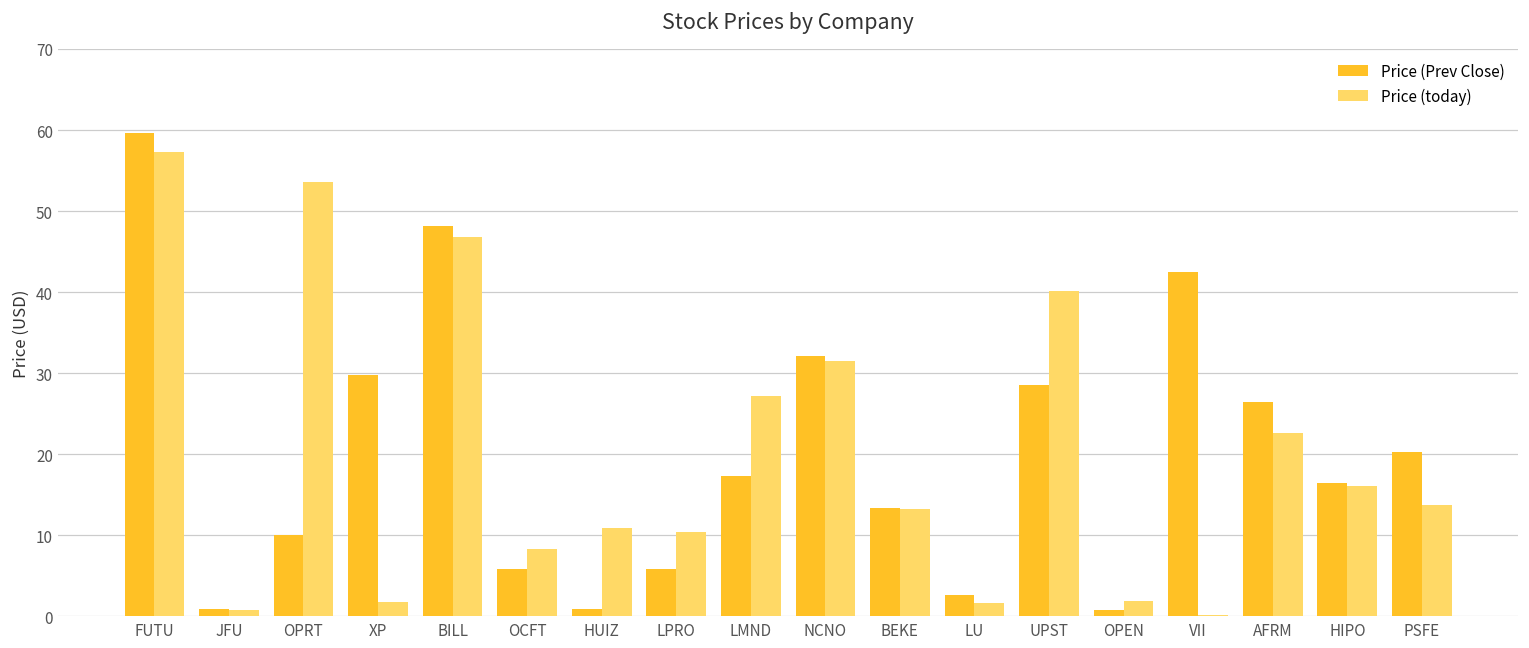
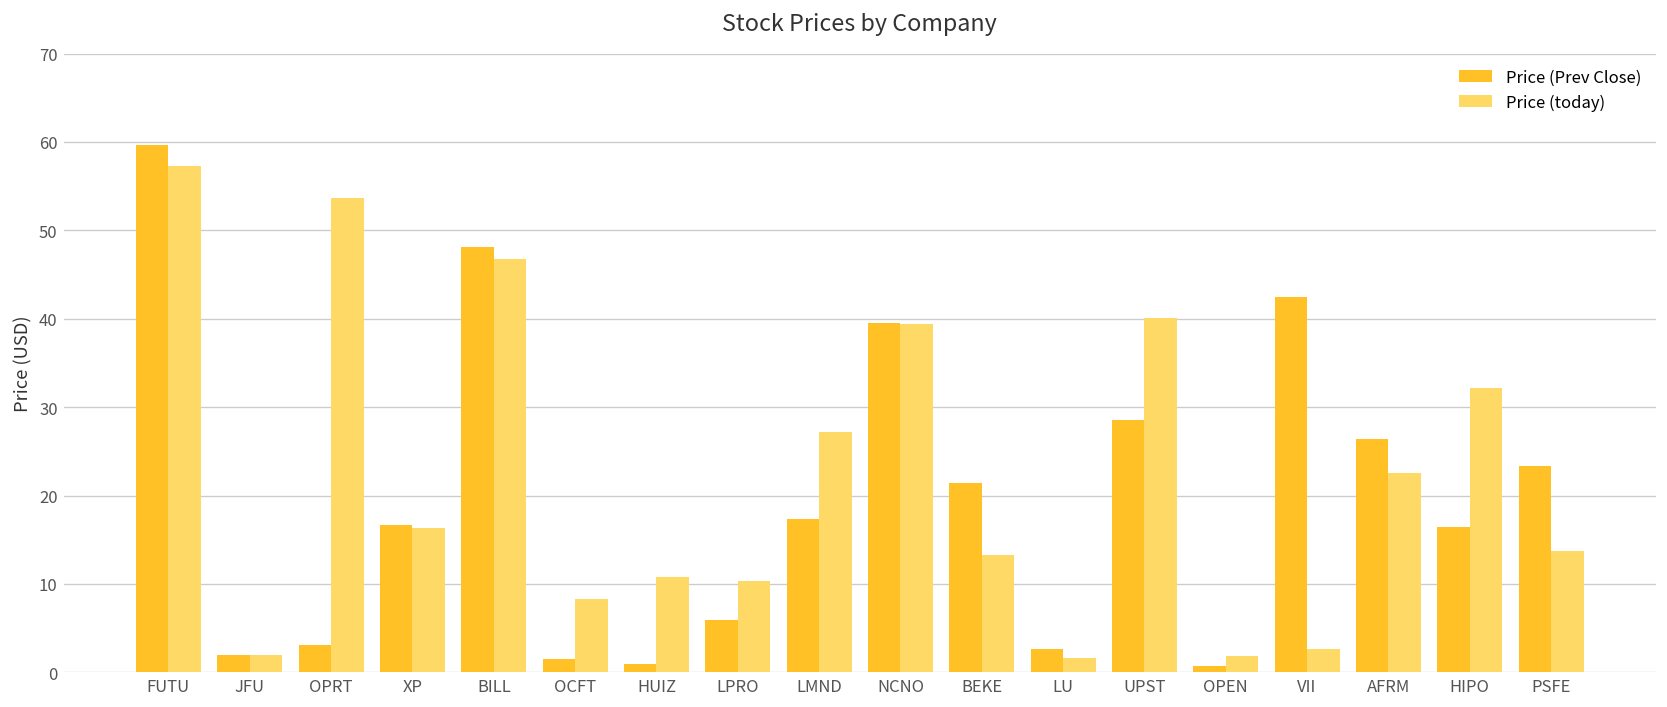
  {
    "Price (Prev Close)": {
      "FUTU": 60,
-     "JFU": 1,
-     "OPRT": 10,
-     "XP": 30,
+     "JFU": 2,
+     "OPRT": 3,
+     "XP": 17,
      "BILL": 48,
-     "OCFT": 6,
+     "OCFT": 1,
      "HUIZ": 1,
      "LPRO": 6,
      "LMND": 17,
-     "NCNO": 32,
-     "BEKE": 13,
+     "NCNO": 40,
+     "BEKE": 21,
      "LU": 3,
      "UPST": 29,
      "OPEN": 1,
      "VII": 43,
      "AFRM": 26,
      "HIPO": 16,
-     "PSFE": 20
+     "PSFE": 23
    },
    "Price (today)": {
      "FUTU": 57,
-     "JFU": 1,
+     "JFU": 2,
      "OPRT": 54,
-     "XP": 2,
+     "XP": 16,
      "BILL": 47,
      "OCFT": 8,
      "HUIZ": 11,
      "LPRO": 10,
      "LMND": 27,
-     "NCNO": 31,
+     "NCNO": 39,
      "BEKE": 13,
      "LU": 2,
      "UPST": 40,
      "OPEN": 2,
-     "VII": 0,
+     "VII": 3,
      "AFRM": 23,
-     "HIPO": 16,
+     "HIPO": 32,
      "PSFE": 14
    }
  }
